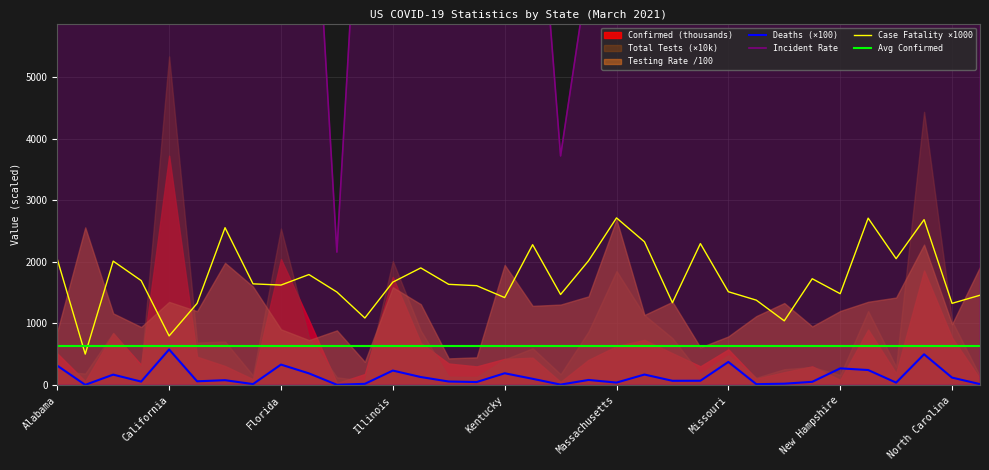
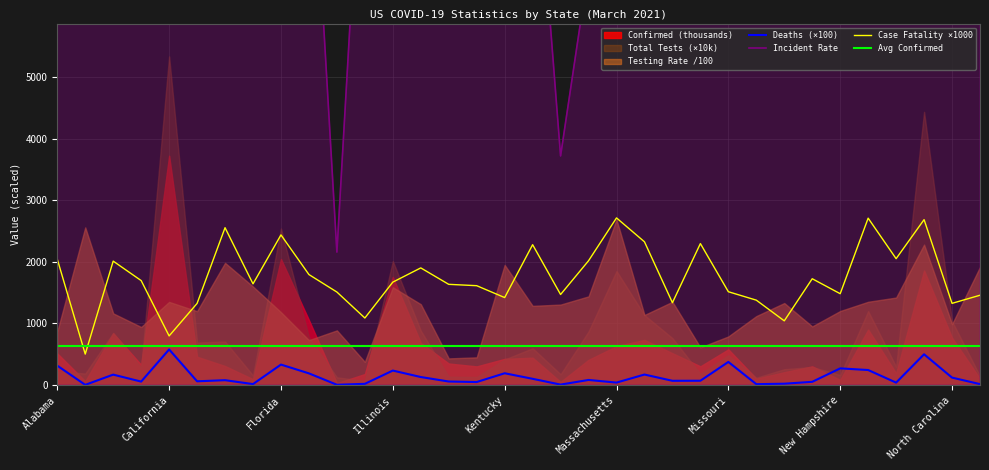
  {
    "Deaths (×100)": {
      "Alabama": 300,
      "California": 600,
      "Florida": 300,
      "Illinois": 200,
      "Kentucky": 200,
      "Massachusetts": 0,
      "Missouri": 400,
      "New Hampshire": 300,
      "North Carolina": 100
    },
    "Confirmed (thousands)": {
      "Alabama": 500,
      "California": 3700,
      "Florida": 2000,
      "Illinois": 1800,
      "Missouri": 600,
      "New Hampshire": 100,
      "North Carolina": 800
    },
    "Total Tests (×10k)": {
      "Alabama": 200,
      "California": 5300,
      "Florida": 2500,
      "Illinois": 2000,
      "Massachusetts": 1900,
      "Missouri": 500,
      "New Hampshire": 200,
      "North Carolina": 1000
    },
    "Case Fatality ×1000": {
      "Alabama": 2000,
      "California": 800,
-     "Florida": 1600,
+     "Florida": 2400,
      "Illinois": 1700,
      "Kentucky": 1400,
      "Missouri": 1500,
      "New Hampshire": 1500,
      "North Carolina": 1300
    },
    "Testing Rate /100": {
      "Alabama": 900,
      "California": 1400,
-     "Florida": 900,
+     "Florida": 1200,
      "Illinois": 1600,
      "Kentucky": 2000,
      "Missouri": 800,
      "New Hampshire": 1200,
      "North Carolina": 1000
    },
    "Avg Confirmed": {
      "Alabama": 600,
      "California": 600,
      "Florida": 600,
      "Illinois": 600,
      "Kentucky": 600,
      "Missouri": 600,
      "New Hampshire": 600,
      "North Carolina": 600
    }
  }
